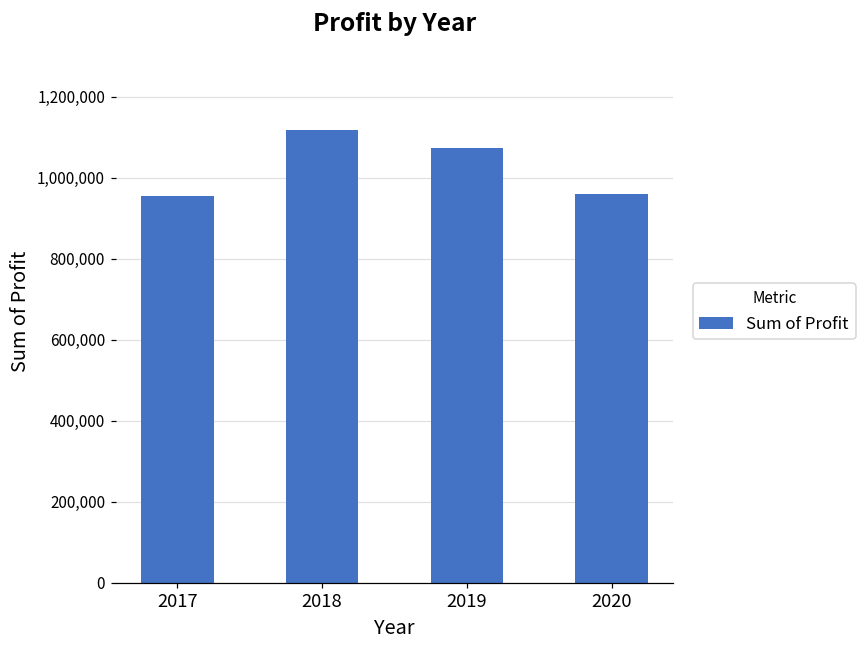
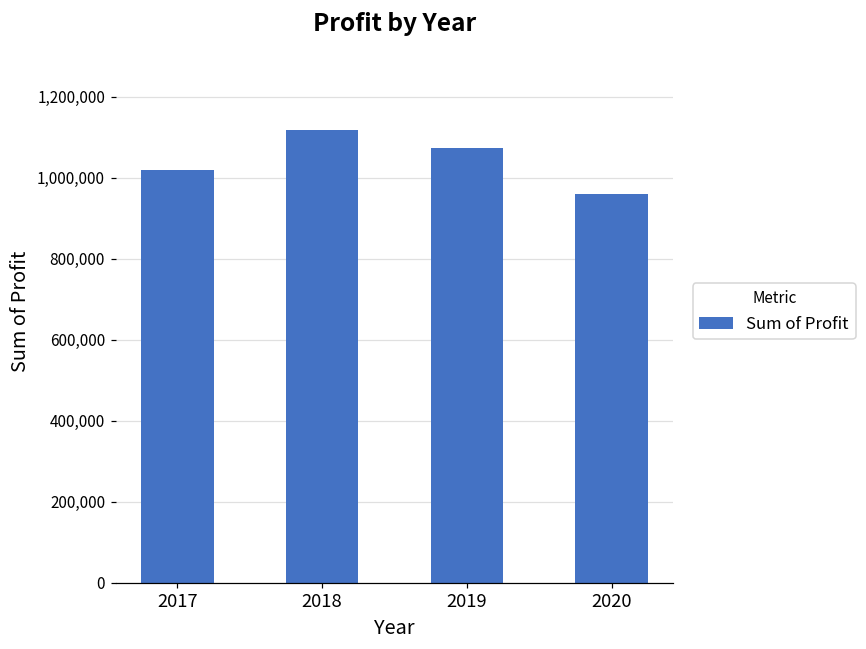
  {
-   "2017": "960,000",
+   "2017": "1,020,000",
    "2018": "1,120,000",
    "2019": "1,070,000",
    "2020": "960,000"
  }
